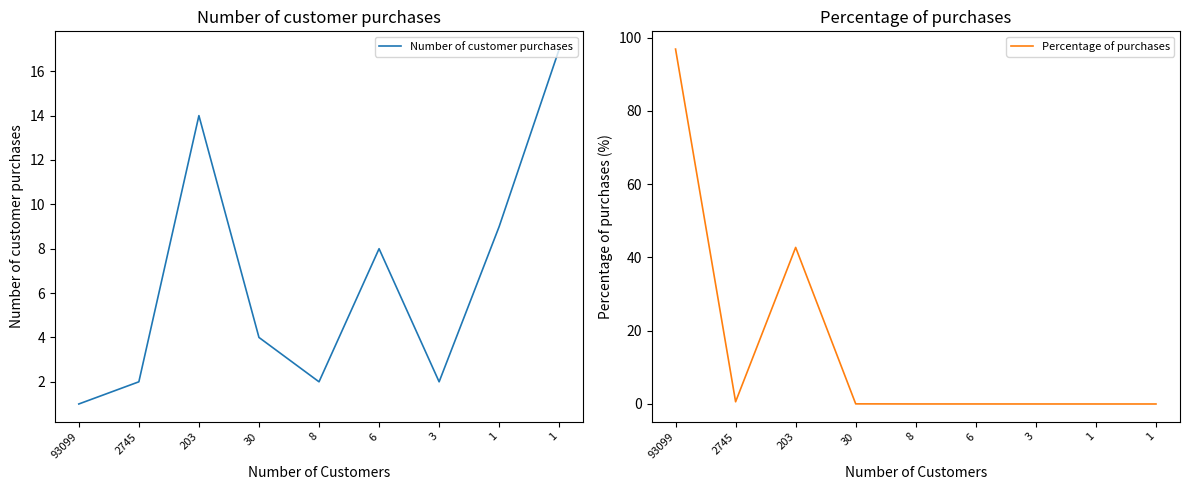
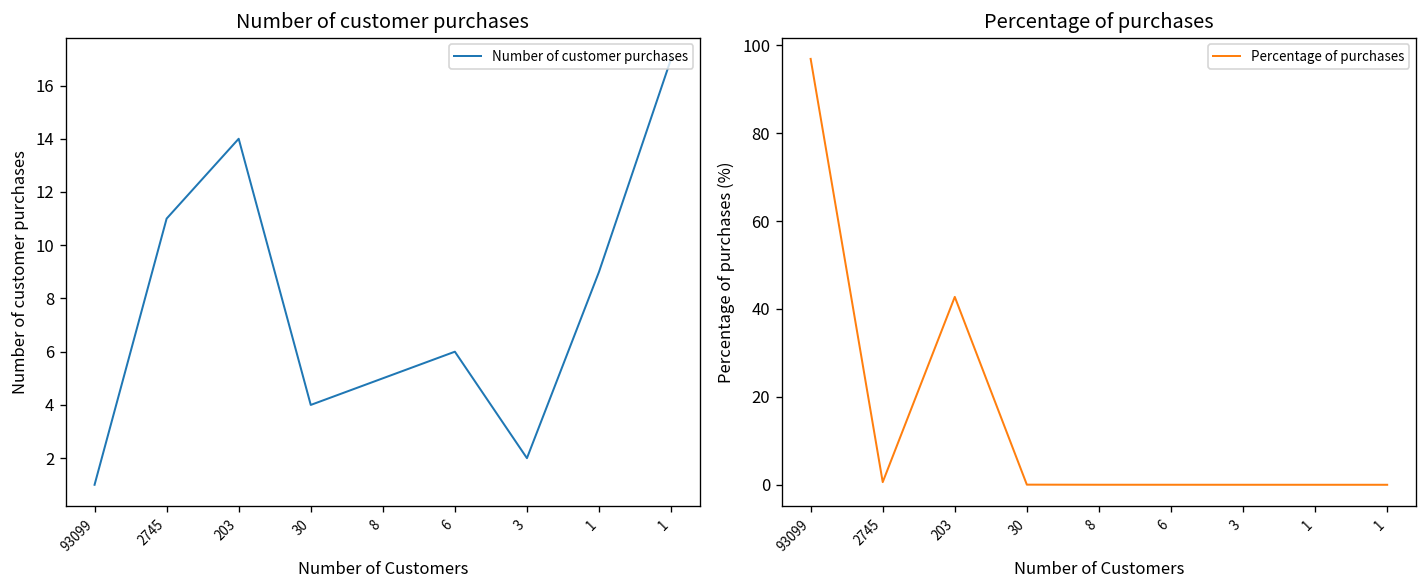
  {
    "Number of customer purchases": {
      "93099": 1,
-     "2745": 2,
+     "2745": 11,
      "203": 14,
      "30": 4,
-     "8": 2,
-     "6": 8,
+     "8": 5,
+     "6": 6,
      "3": 2
    },
    "Percentage of purchases": {
      "93099": 97,
      "2745": 1,
      "203": 43,
      "30": 0,
      "8": 0,
      "6": 0,
      "3": 0
    }
  }
